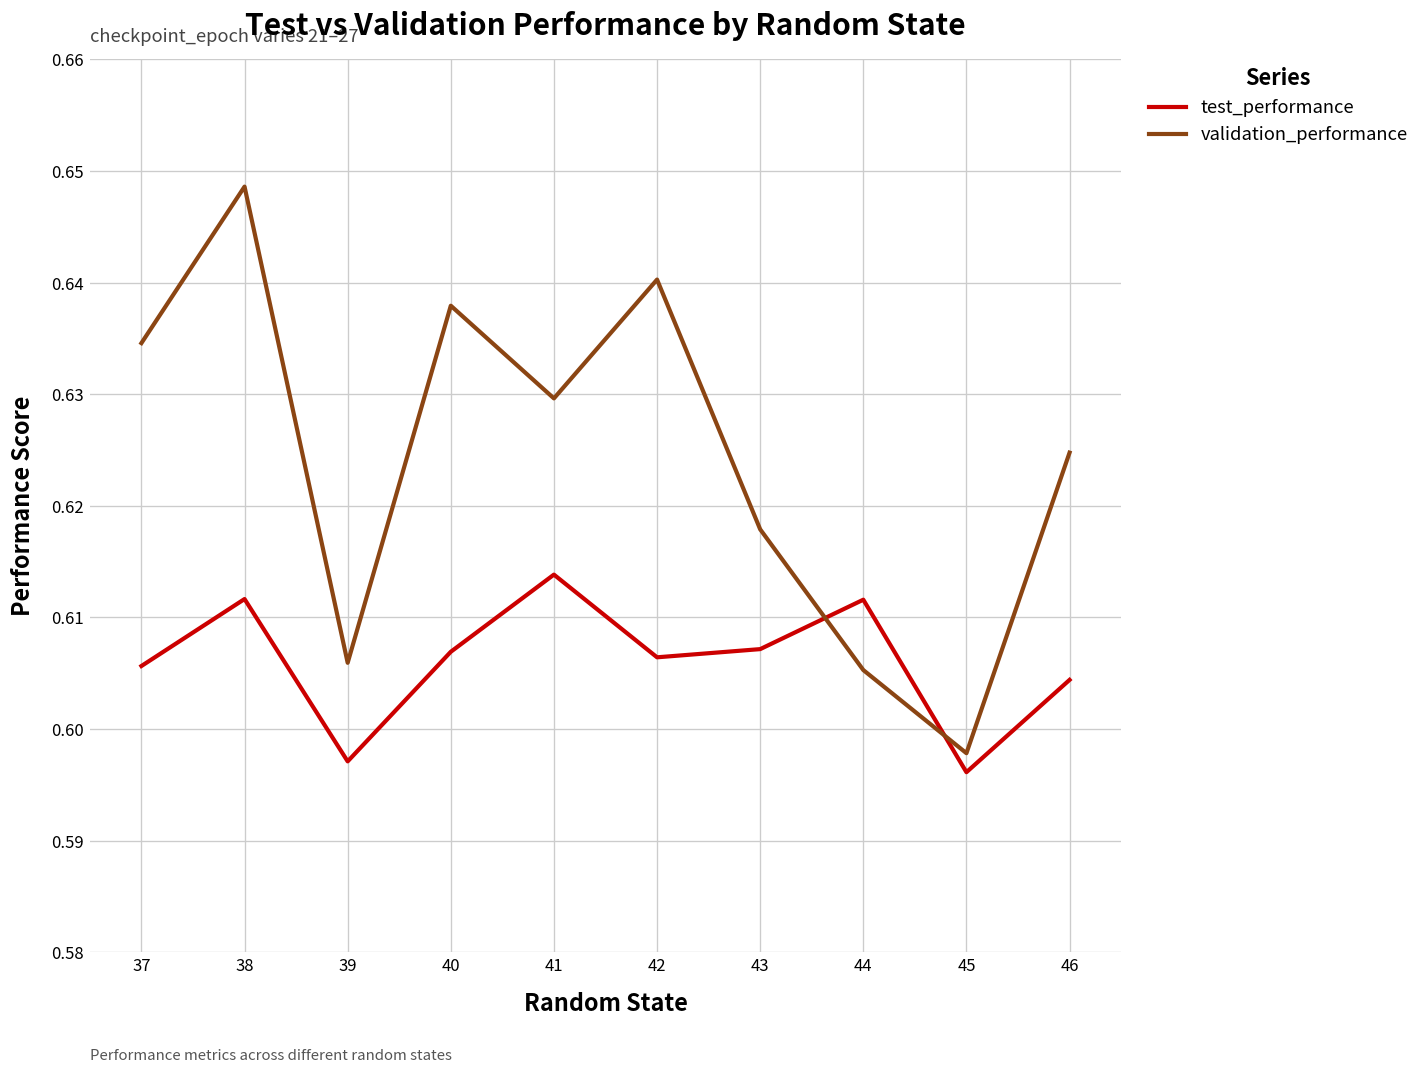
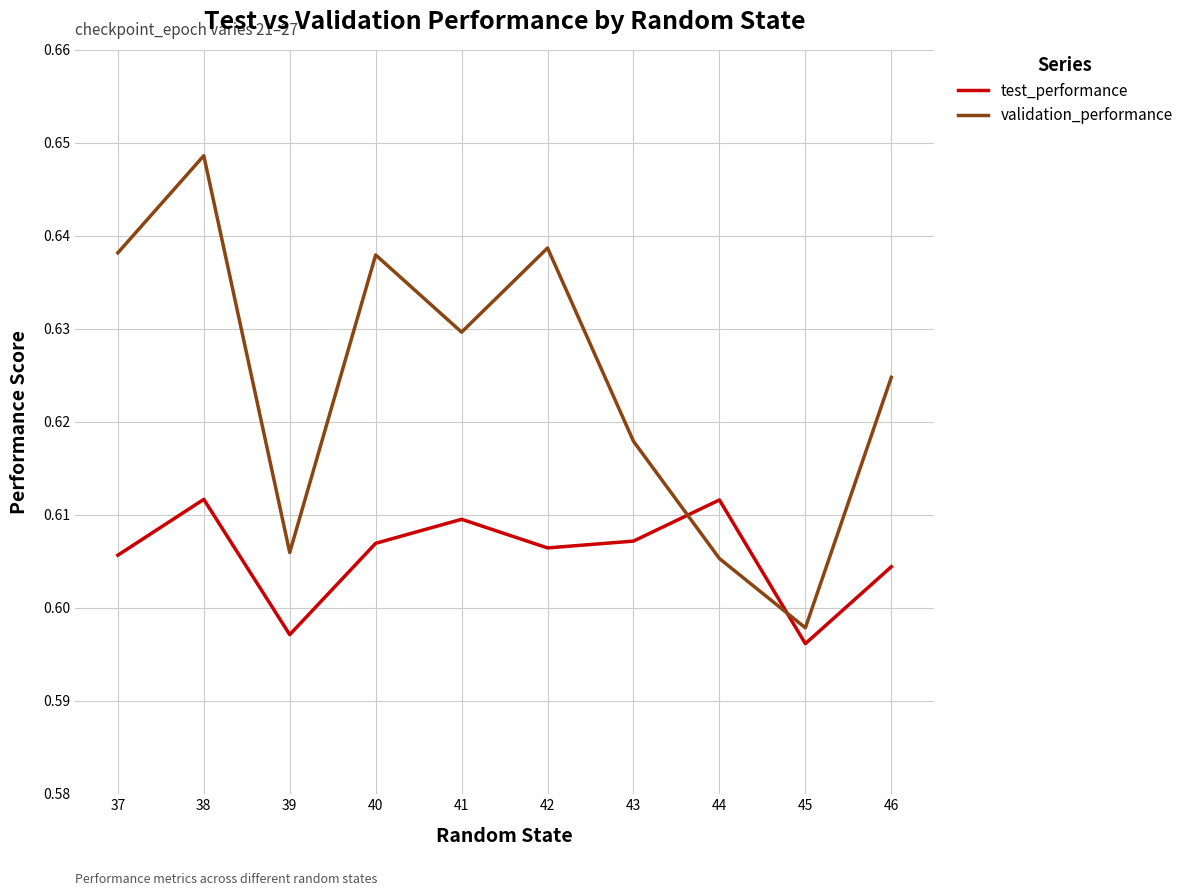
  {
    "test_performance": {
      "37": 0.606,
      "38": 0.612,
      "39": 0.597,
      "40": 0.607,
-     "41": 0.614,
+     "41": 0.610,
      "42": 0.606,
      "43": 0.607,
      "44": 0.612,
      "45": 0.596,
      "46": 0.604
    },
    "validation_performance": {
-     "37": 0.635,
+     "37": 0.638,
      "38": 0.649,
      "39": 0.606,
      "40": 0.638,
      "41": 0.630,
-     "42": 0.640,
+     "42": 0.639,
      "43": 0.618,
      "44": 0.605,
      "45": 0.598,
      "46": 0.625
    }
  }
